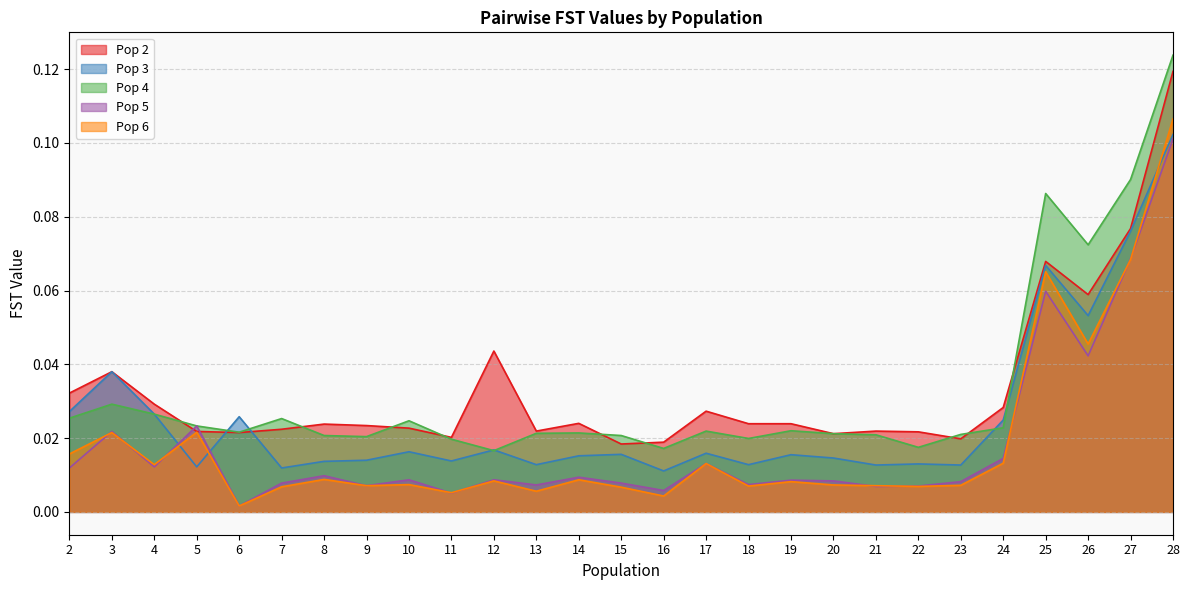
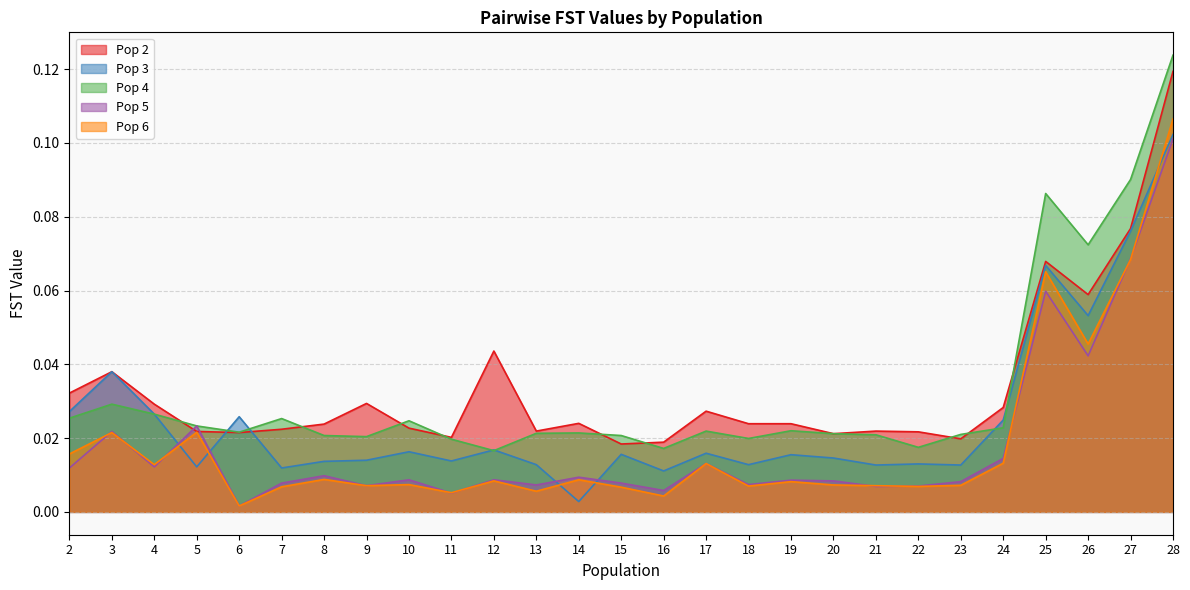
  {
    "Pop 2": {
      "2": 0.032,
      "4": 0.029,
      "7": 0.022,
      "8": 0.024,
-     "9": 0.023,
+     "9": 0.029,
      "10": 0.023,
      "12": 0.044,
      "14": 0.024,
      "15": 0.018,
      "16": 0.019,
      "17": 0.027,
      "18": 0.024,
      "19": 0.024,
      "21": 0.022,
      "22": 0.022,
      "23": 0.020,
      "24": 0.028,
      "25": 0.068,
      "26": 0.059,
      "28": 0.119
    },
    "Pop 3": {
      "2": 0.027,
      "5": 0.012,
      "6": 0.026,
      "7": 0.012,
      "8": 0.014,
      "9": 0.014,
      "10": 0.016,
      "11": 0.014,
      "13": 0.013,
-     "14": 0.015,
+     "14": 0.003,
      "15": 0.016,
      "16": 0.011,
      "17": 0.016,
      "18": 0.013,
      "19": 0.016,
      "20": 0.015,
      "21": 0.013,
      "22": 0.013,
      "23": 0.013,
      "24": 0.025,
      "25": 0.067,
      "26": 0.053,
      "28": 0.102
    },
    "Pop 4": {
      "2": 0.025,
      "3": 0.029,
      "7": 0.025,
      "8": 0.021,
      "9": 0.020,
      "10": 0.025,
      "14": 0.021,
      "15": 0.021,
      "16": 0.017,
      "17": 0.022,
      "18": 0.020,
      "19": 0.022,
      "21": 0.021,
      "22": 0.018,
      "23": 0.021,
      "24": 0.023,
      "25": 0.086,
      "26": 0.072,
      "27": 0.090,
      "28": 0.124
    },
    "Pop 5": {
      "2": 0.012,
      "7": 0.008,
      "8": 0.010,
      "10": 0.009,
      "13": 0.007,
      "14": 0.009,
      "15": 0.008,
      "16": 0.006,
      "20": 0.008,
      "23": 0.008,
      "24": 0.015,
      "25": 0.060,
      "26": 0.042,
      "28": 0.101
    },
    "Pop 6": {
      "2": 0.016,
      "7": 0.007,
      "8": 0.009,
      "10": 0.007,
      "13": 0.006,
      "14": 0.009,
      "15": 0.007,
      "16": 0.004,
      "20": 0.007,
      "23": 0.007,
      "24": 0.013,
      "25": 0.065,
      "26": 0.046,
      "28": 0.107
    }
  }
